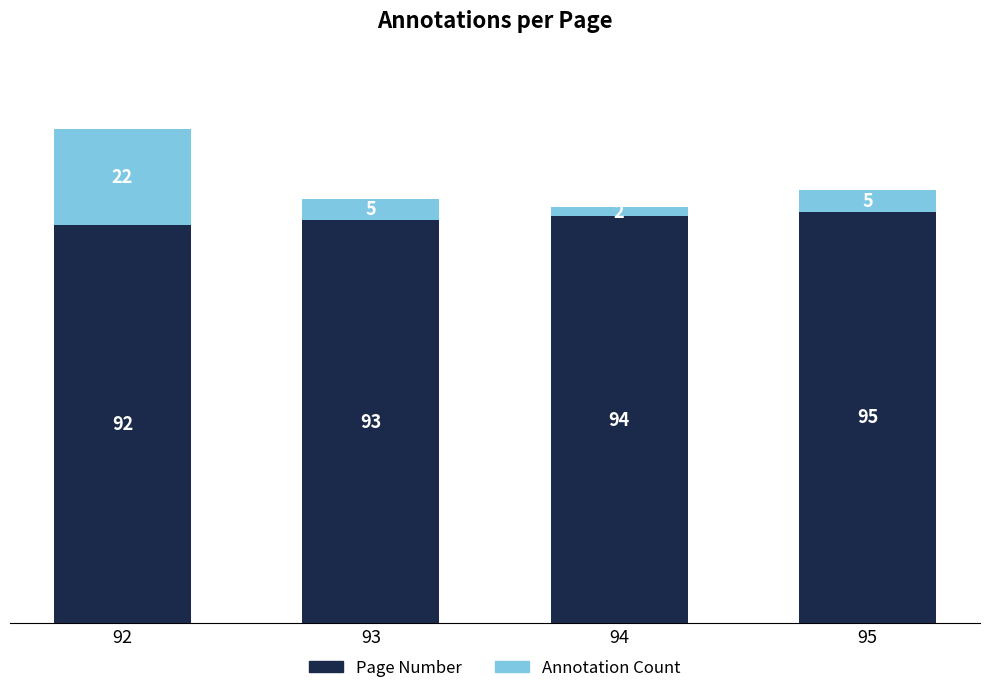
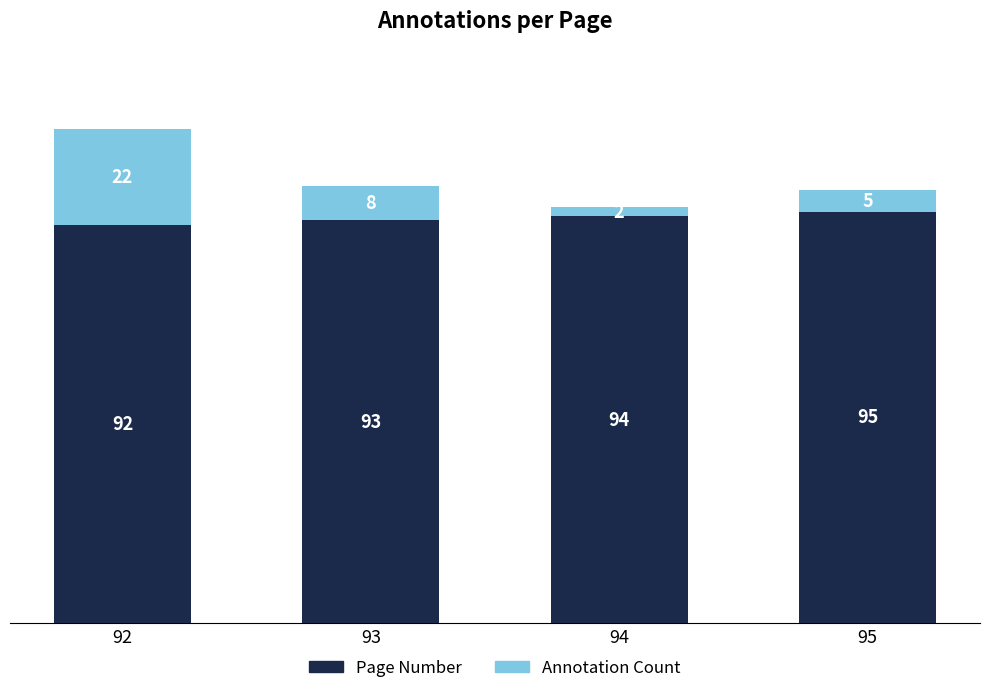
  {
    "Page Number": {
      "92": 92,
      "93": 93,
      "94": 94,
      "95": 95
    },
    "Annotation Count": {
      "92": 22,
-     "93": 5,
+     "93": 8,
      "94": 2,
      "95": 5
    }
  }
